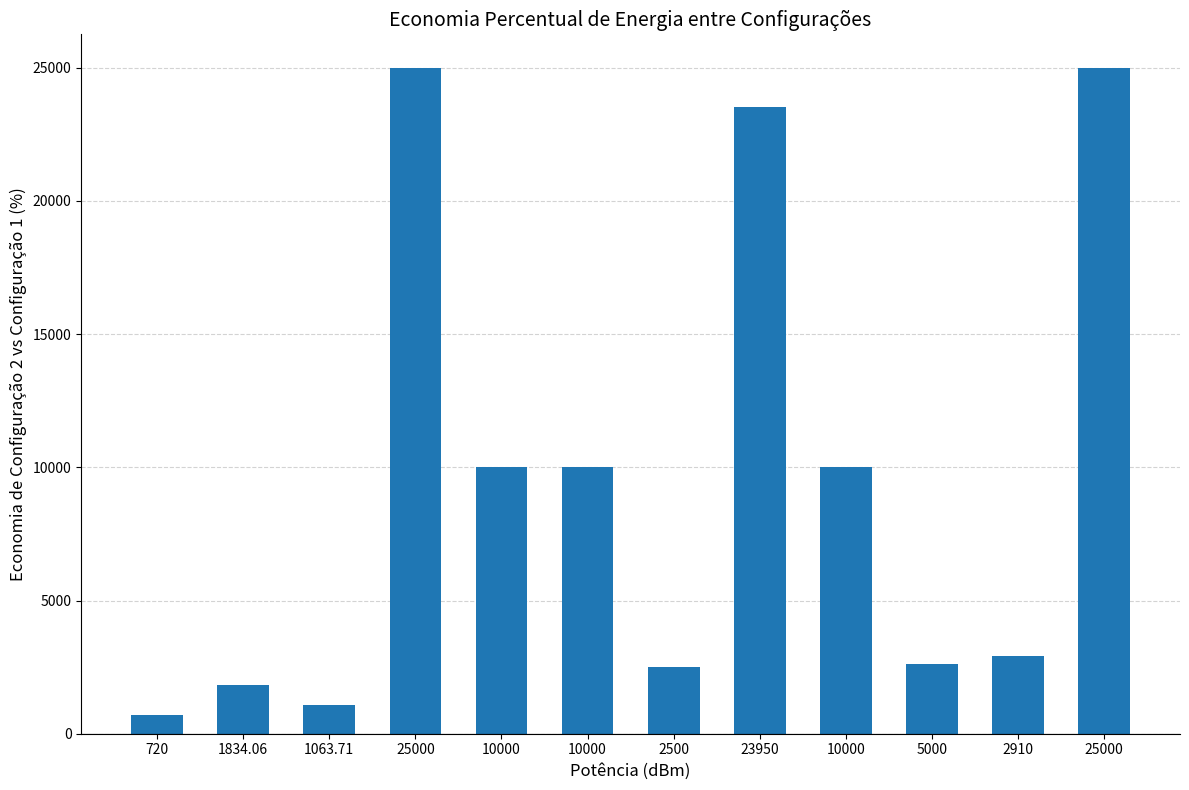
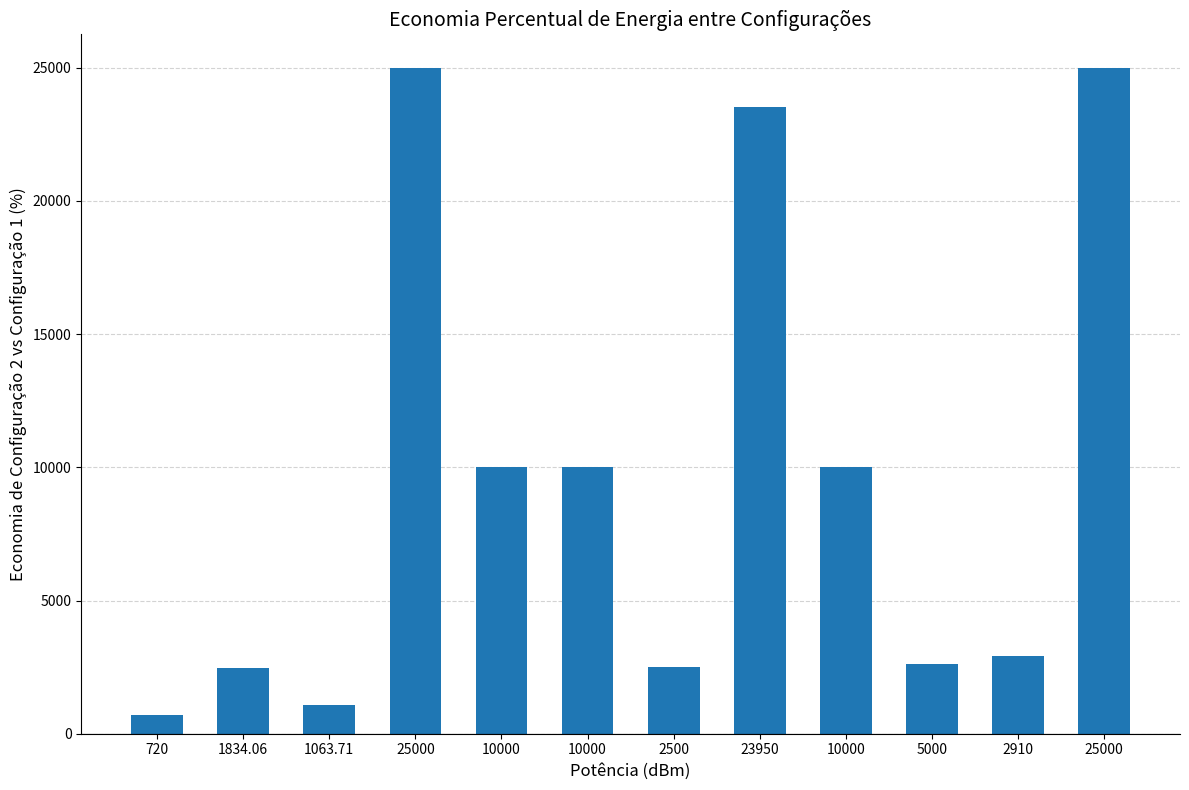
  {
    "720": 700,
-   "1834.06": 1800,
+   "1834.06": 2500,
    "1063.71": 1100,
    "2500": 2500,
    "23950": 23500,
    "5000": 2600,
    "2910": 2900
  }
